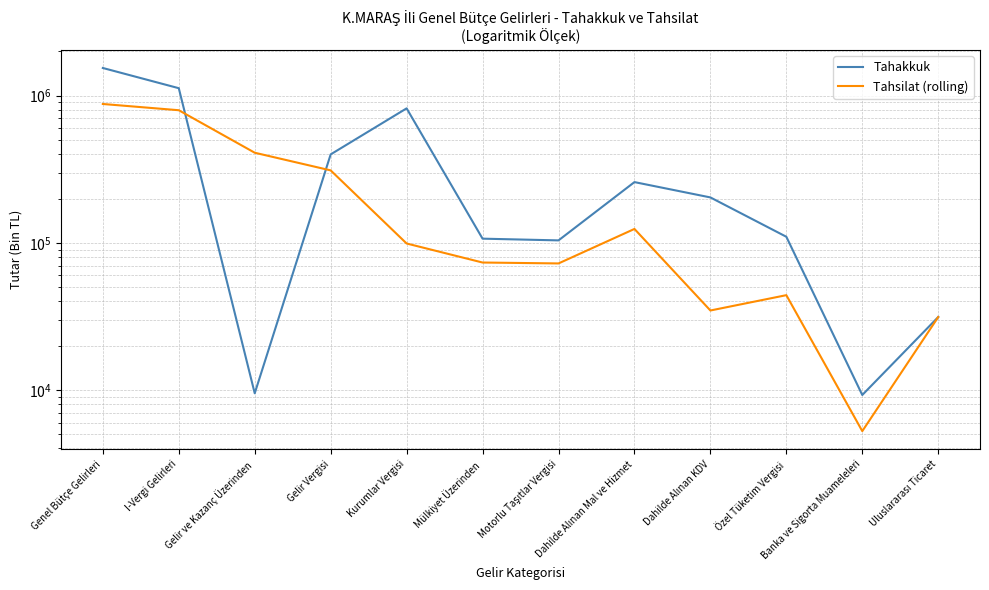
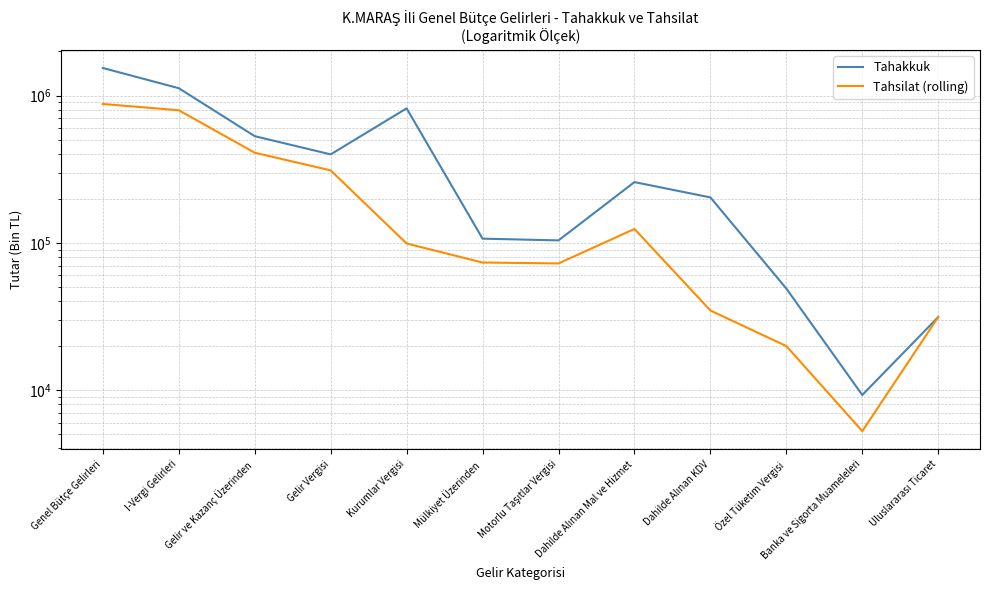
  {
    "Tahakkuk": {
      "Genel Bütçe Gelirleri": 1500000,
      "I-Vergi Gelirleri": 1100000,
-     "Gelir ve Kazanç Üzerinden": 9000,
+     "Gelir ve Kazanç Üzerinden": 530000,
      "Gelir Vergisi": 400000,
      "Kurumlar Vergisi": 800000,
      "Mülkiyet Üzerinden": 110000,
      "Motorlu Taşıtlar Vergisi": 100000,
      "Dahilde Alınan Mal ve Hizmet": 260000,
      "Dahilde Alınan KDV": 200000,
-     "Özel Tüketim Vergisi": 110000,
+     "Özel Tüketim Vergisi": 49000,
      "Banka ve Sigorta Muameleleri": 9000
    },
    "Tahsilat (rolling)": {
      "Genel Bütçe Gelirleri": 900000,
      "I-Vergi Gelirleri": 800000,
      "Gelir ve Kazanç Üzerinden": 410000,
      "Gelir Vergisi": 310000,
      "Kurumlar Vergisi": 100000,
      "Mülkiyet Üzerinden": 70000,
      "Motorlu Taşıtlar Vergisi": 70000,
      "Dahilde Alınan Mal ve Hizmet": 120000,
      "Dahilde Alınan KDV": 35000,
-     "Özel Tüketim Vergisi": 44000,
+     "Özel Tüketim Vergisi": 20000,
      "Banka ve Sigorta Muameleleri": 5200
    }
  }
